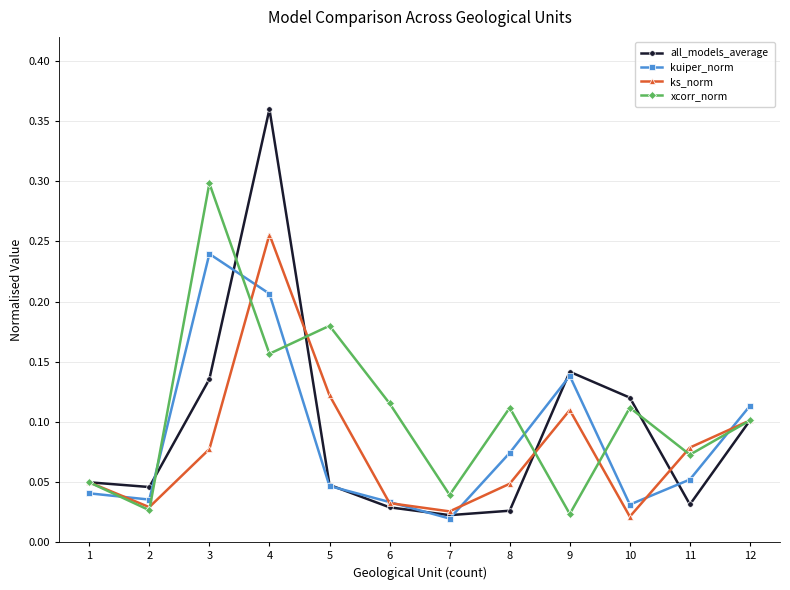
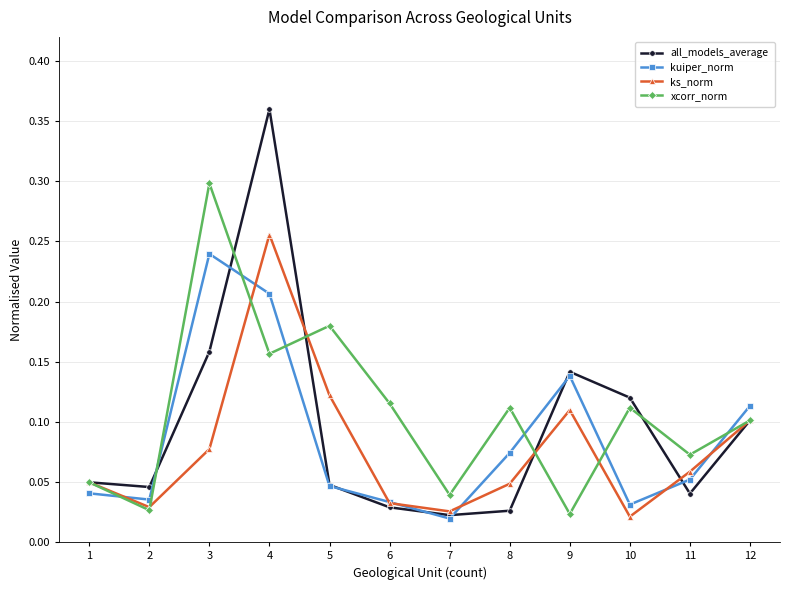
  {
    "all_models_average": {
      "2": 0.046,
-     "3": 0.136,
+     "3": 0.158,
      "4": 0.360,
      "6": 0.029,
      "7": 0.022,
      "8": 0.026,
      "9": 0.142,
      "10": 0.120,
-     "11": 0.031
+     "11": 0.040
    },
    "kuiper_norm": {
      "1": 0.041,
      "2": 0.035,
      "3": 0.240,
      "4": 0.206,
      "7": 0.020,
      "8": 0.074,
      "9": 0.138,
      "10": 0.031,
      "11": 0.052,
      "12": 0.113
    },
    "ks_norm": {
      "2": 0.029,
      "3": 0.077,
      "4": 0.256,
      "5": 0.122,
      "7": 0.026,
      "8": 0.049,
      "9": 0.110,
      "10": 0.021,
-     "11": 0.079
+     "11": 0.059
    },
    "xcorr_norm": {
      "2": 0.027,
      "3": 0.298,
      "4": 0.157,
      "5": 0.180,
      "6": 0.115,
      "7": 0.039,
      "8": 0.112,
      "9": 0.023,
      "10": 0.112,
      "11": 0.073
    }
  }
